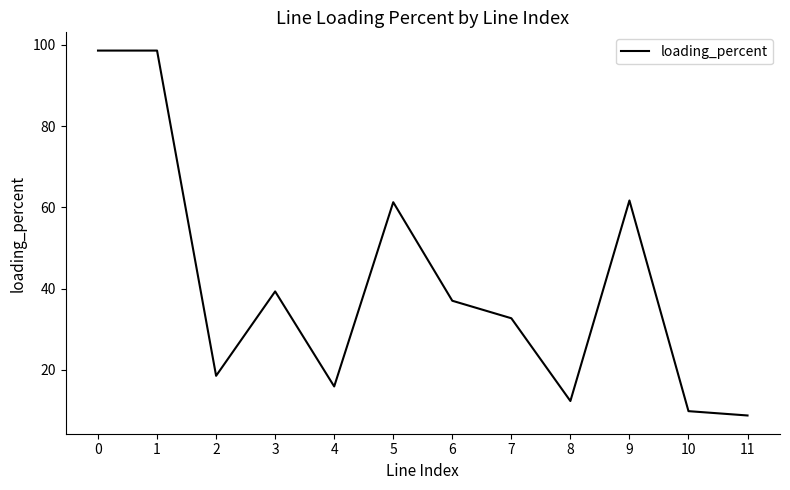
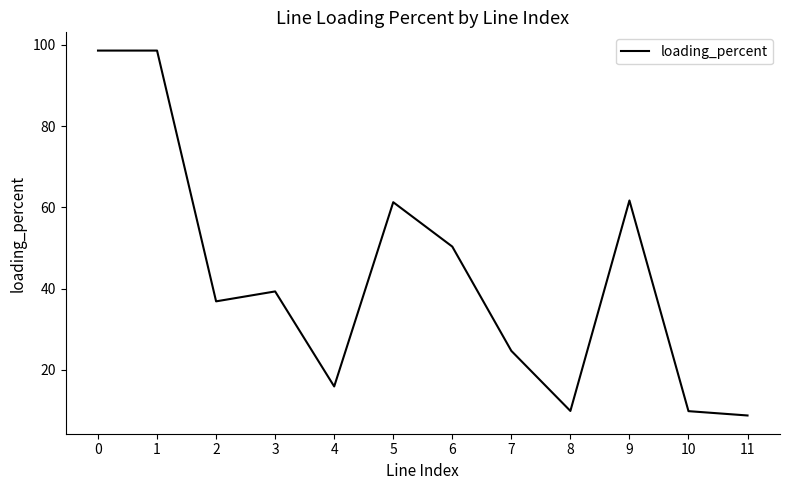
  {
    "0": 99,
    "1": 99,
-   "2": 19,
+   "2": 37,
    "3": 39,
    "4": 16,
    "5": 61,
-   "6": 37,
-   "7": 33,
-   "8": 12,
+   "6": 50,
+   "7": 25,
+   "8": 10,
    "9": 62,
    "10": 10,
    "11": 9
  }
